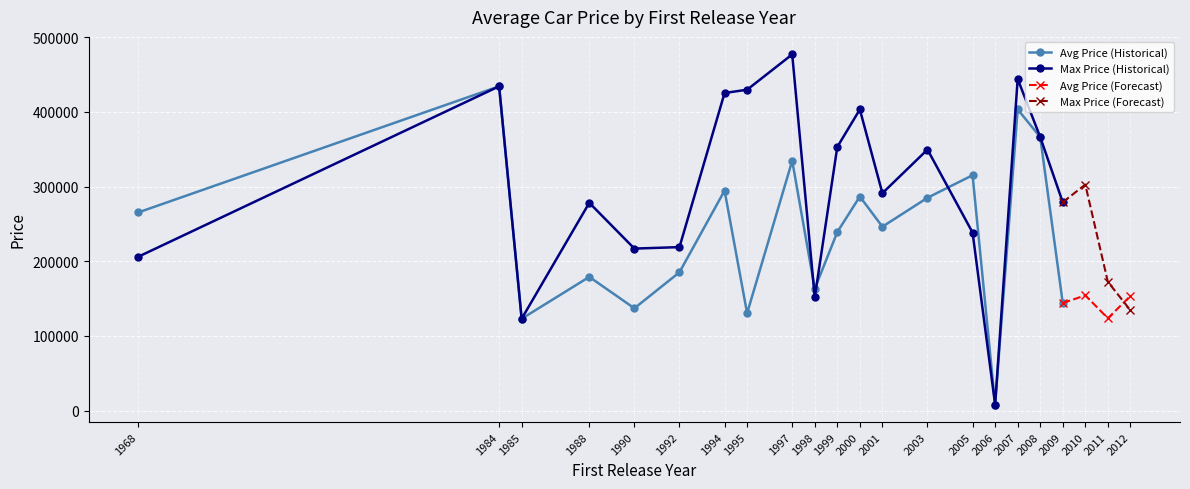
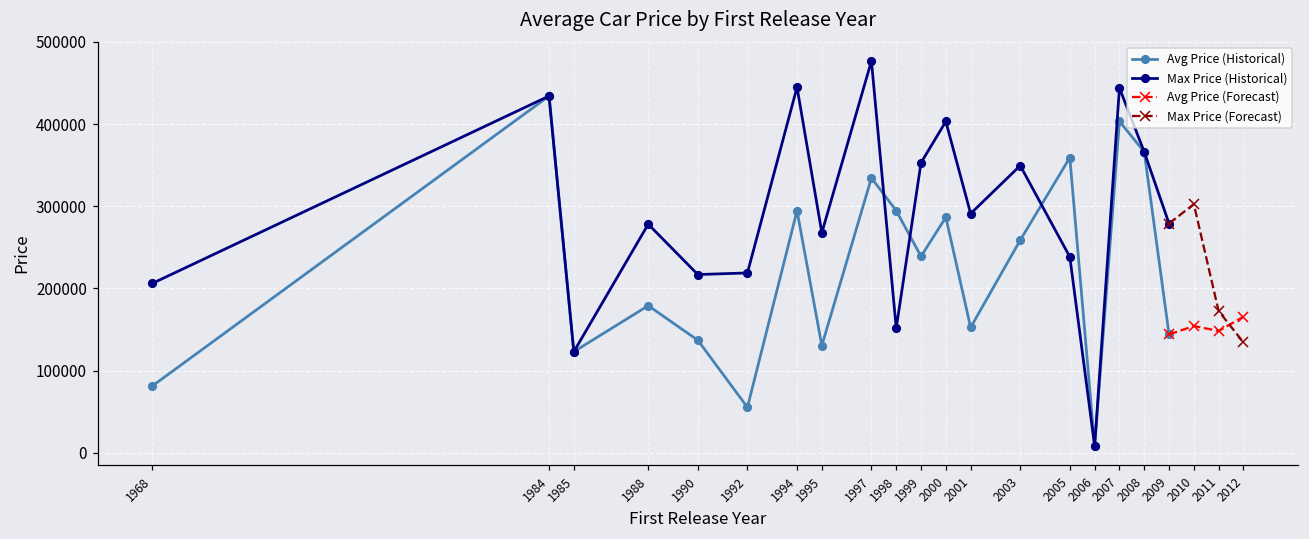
  {
    "Avg Price (Historical)": {
-     "1968": 270000,
+     "1968": 80000,
      "1988": 180000,
      "1990": 140000,
-     "1992": 190000,
+     "1992": 60000,
      "1994": 290000,
      "1995": 130000,
      "1997": 330000,
-     "1998": 160000,
+     "1998": 290000,
      "1999": 240000,
      "2000": 290000,
-     "2001": 250000,
-     "2003": 280000,
-     "2005": 320000,
+     "2001": 150000,
+     "2003": 260000,
+     "2005": 360000,
      "2007": 400000
    },
    "Max Price (Historical)": {
      "1968": 210000,
      "1988": 280000,
      "1990": 220000,
      "1992": 220000,
-     "1994": 430000,
-     "1995": 430000,
+     "1994": 440000,
+     "1995": 270000,
      "1997": 480000,
      "1998": 150000,
      "1999": 350000,
      "2000": 400000,
      "2001": 290000,
      "2003": 350000,
      "2005": 240000,
      "2007": 440000
    },
    "Avg Price (Forecast)": {
      "2010": 150000,
-     "2011": 120000,
-     "2012": 150000
+     "2011": 150000,
+     "2012": 170000
    },
    "Max Price (Forecast)": {
      "2010": 300000,
      "2011": 170000,
      "2012": 130000
    }
  }
